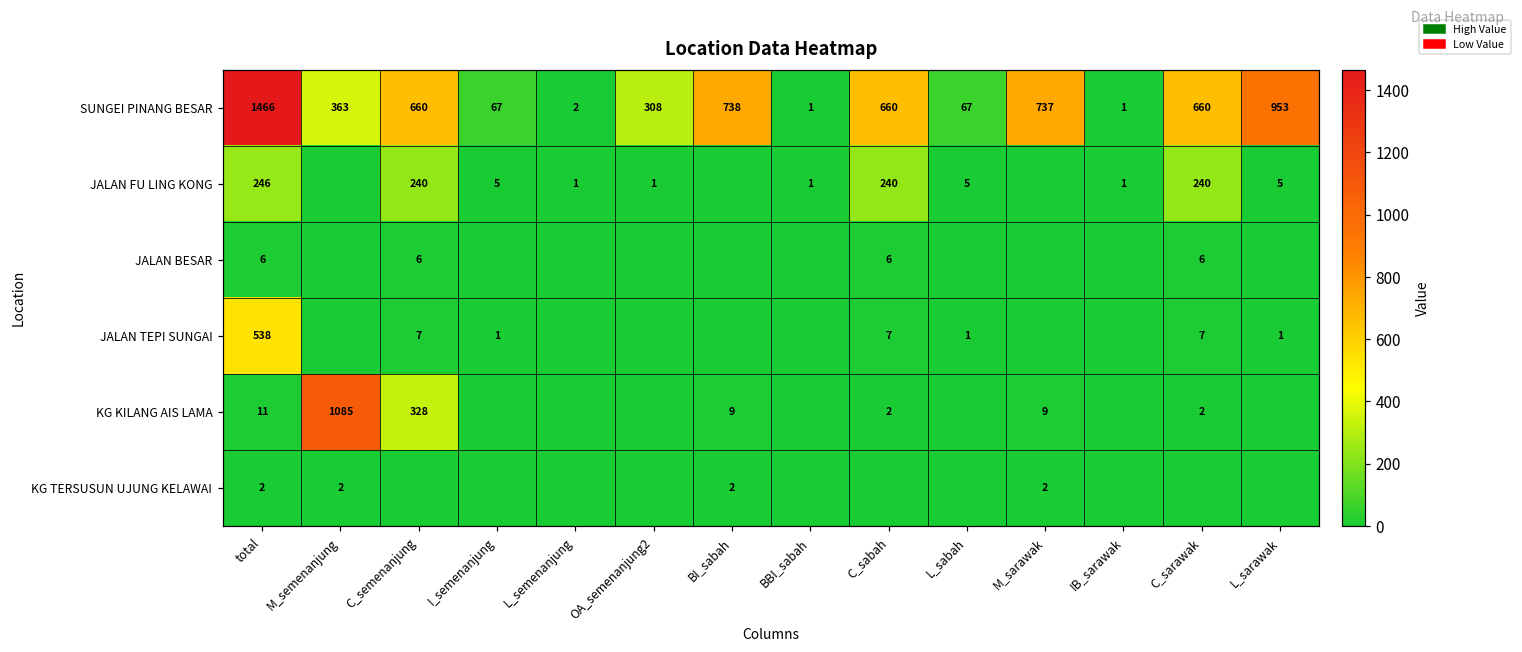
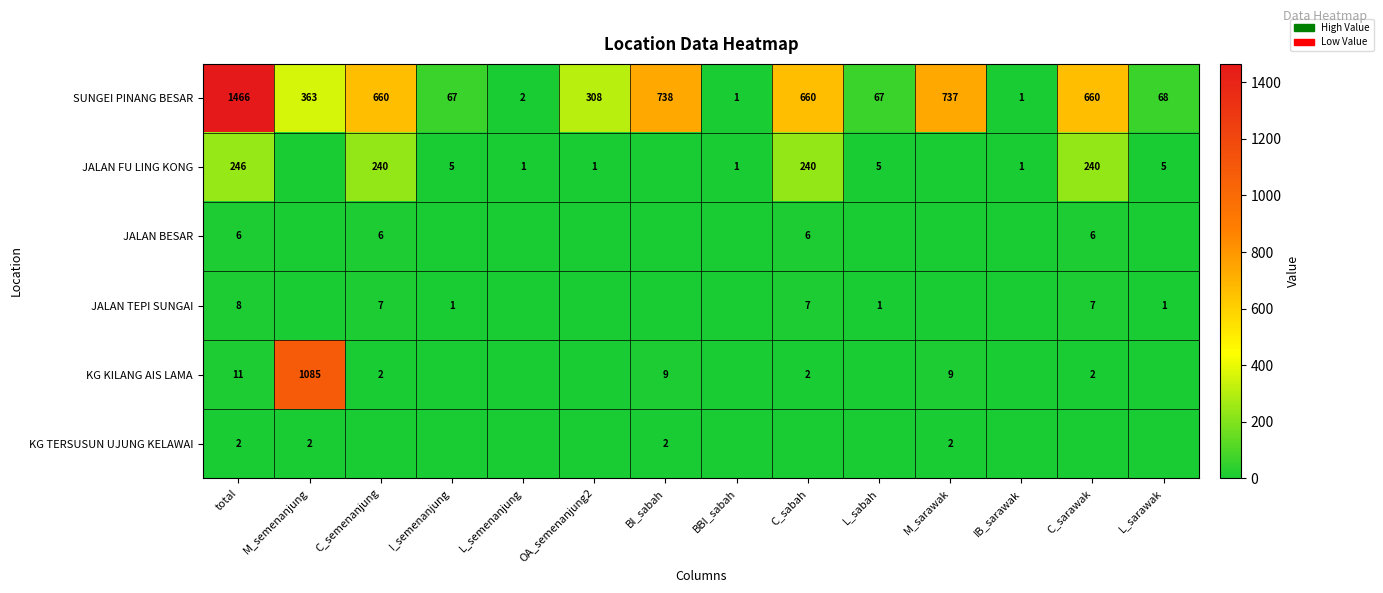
  {
    "SUNGEI PINANG BESAR": {
      "total": 1466,
      "M_semenanjung": 363,
      "C_semenanjung": 660,
      "I_semenanjung": 67,
      "L_semenanjung": 2,
      "OA_semenanjung2": 308,
      "BI_sabah": 738,
      "BBI_sabah": 1,
      "C_sabah": 660,
      "L_sabah": 67,
      "M_sarawak": 737,
      "IB_sarawak": 1,
      "C_sarawak": 660,
-     "L_sarawak": 953
+     "L_sarawak": 68
    },
    "JALAN FU LING KONG": {
      "total": 246,
      "C_semenanjung": 240,
      "I_semenanjung": 5,
      "L_semenanjung": 1,
      "OA_semenanjung2": 1,
      "BBI_sabah": 1,
      "C_sabah": 240,
      "L_sabah": 5,
      "IB_sarawak": 1,
      "C_sarawak": 240,
      "L_sarawak": 5
    },
    "JALAN BESAR": {
      "total": 6,
      "C_semenanjung": 6,
      "C_sabah": 6,
      "C_sarawak": 6
    },
    "JALAN TEPI SUNGAI": {
-     "total": 538,
+     "total": 8,
      "C_semenanjung": 7,
      "I_semenanjung": 1,
      "C_sabah": 7,
      "L_sabah": 1,
      "C_sarawak": 7,
      "L_sarawak": 1
    },
    "KG KILANG AIS LAMA": {
      "total": 11,
      "M_semenanjung": 1085,
-     "C_semenanjung": 328,
+     "C_semenanjung": 2,
      "BI_sabah": 9,
      "C_sabah": 2,
      "M_sarawak": 9,
      "C_sarawak": 2
    },
    "KG TERSUSUN UJUNG KELAWAI": {
      "total": 2,
      "M_semenanjung": 2,
      "BI_sabah": 2,
      "M_sarawak": 2
    }
  }
